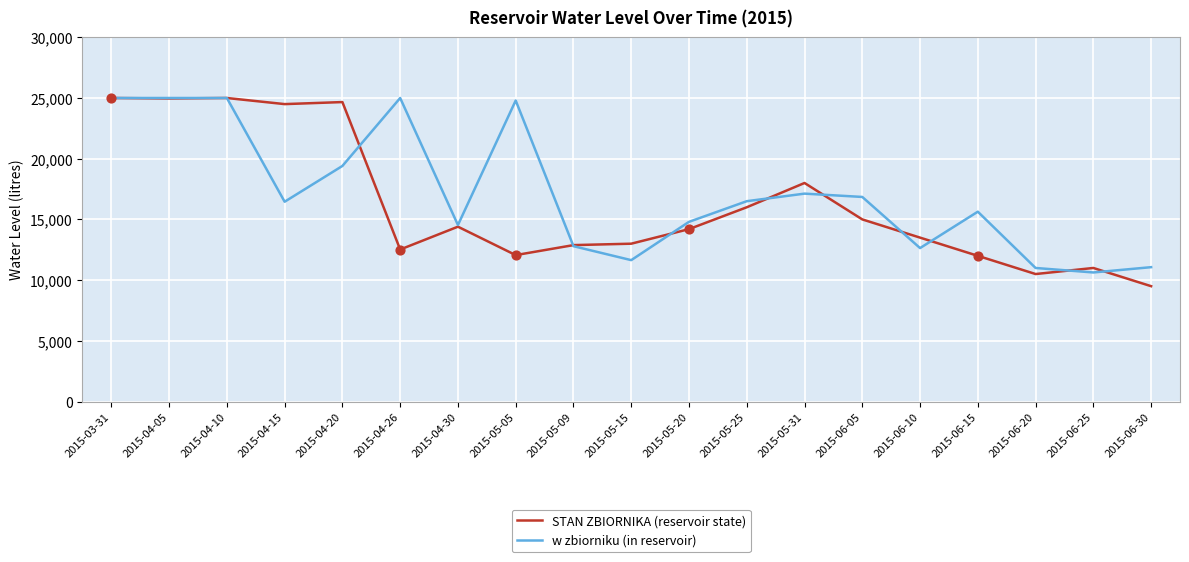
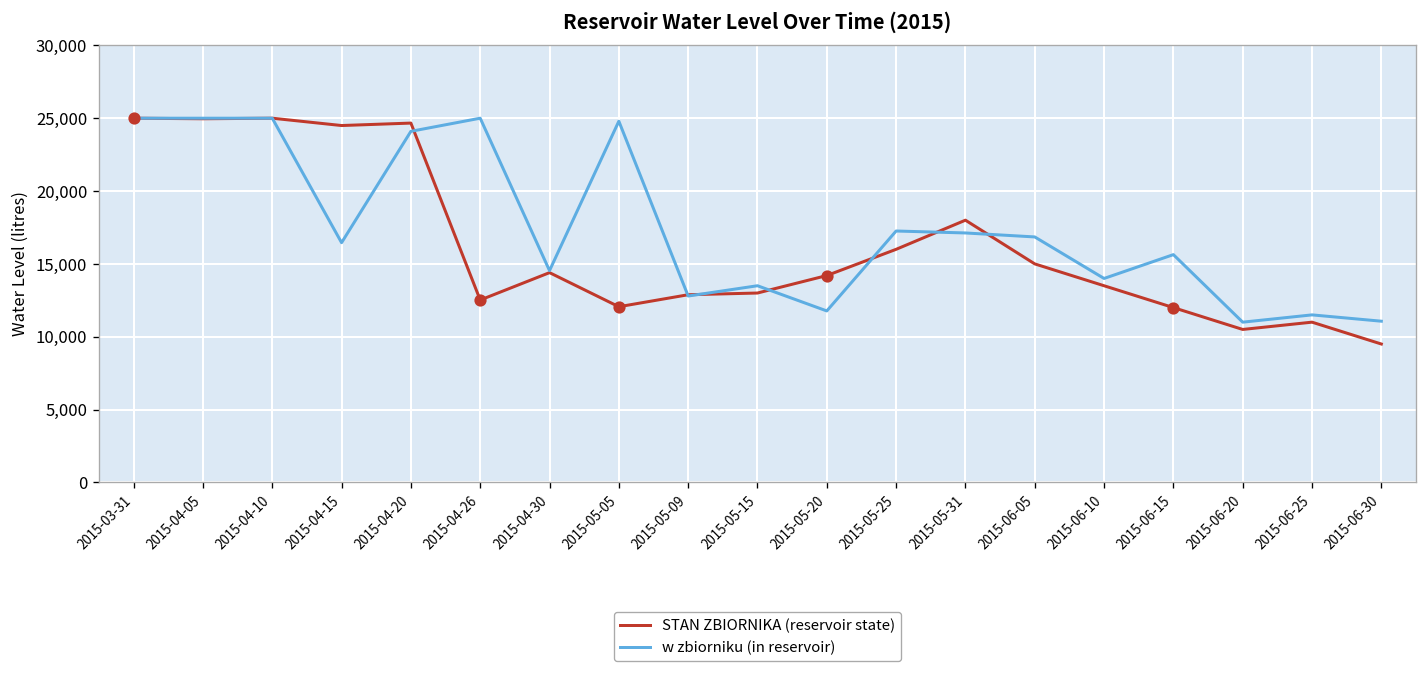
  {
    "w zbiorniku (in reservoir)": {
      "2015-04-15": "16,500",
-     "2015-04-20": "19,400",
+     "2015-04-20": "24,100",
      "2015-04-26": "25,000",
      "2015-05-05": "24,800",
-     "2015-05-15": "11,600",
-     "2015-05-20": "14,800",
-     "2015-05-25": "16,500",
+     "2015-05-15": "13,500",
+     "2015-05-20": "11,800",
+     "2015-05-25": "17,300",
      "2015-05-31": "17,100",
      "2015-06-05": "16,900",
-     "2015-06-10": "12,600",
+     "2015-06-10": "14,000",
      "2015-06-15": "15,600",
      "2015-06-20": "11,000",
-     "2015-06-25": "10,600",
+     "2015-06-25": "11,500",
      "2015-06-30": "11,100"
    }
  }
